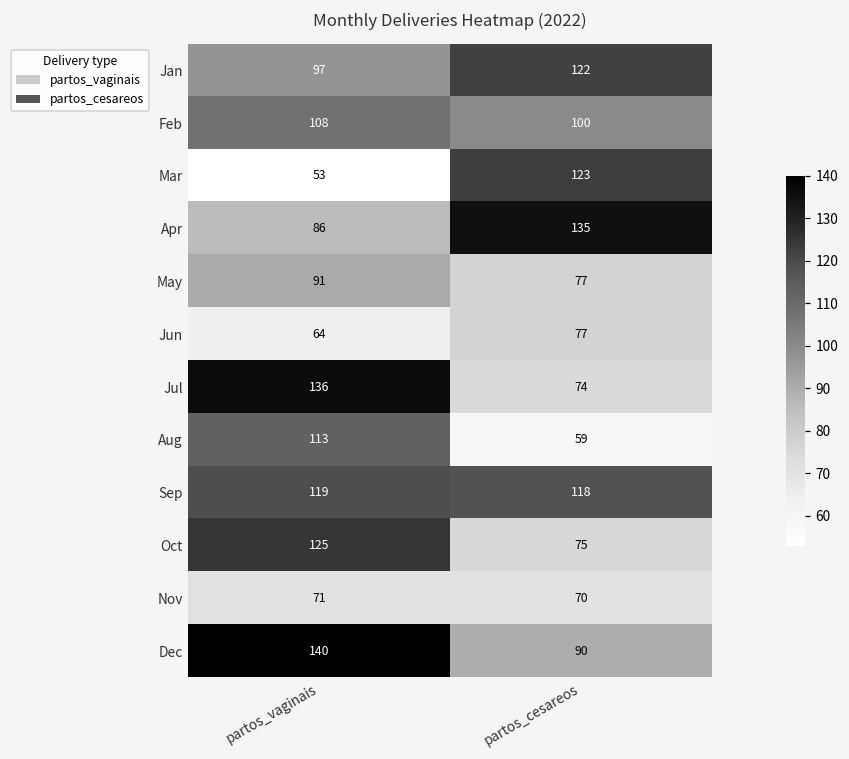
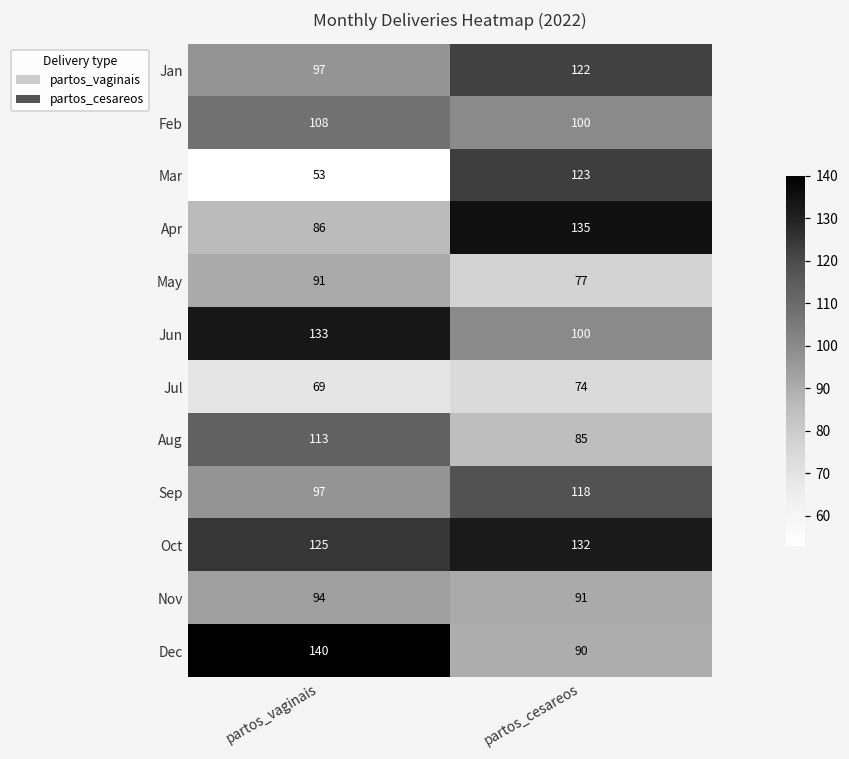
  {
    "Jan": {
      "partos_vaginais": 97,
      "partos_cesareos": 122
    },
    "Feb": {
      "partos_vaginais": 108,
      "partos_cesareos": 100
    },
    "Mar": {
      "partos_vaginais": 53,
      "partos_cesareos": 123
    },
    "Apr": {
      "partos_vaginais": 86,
      "partos_cesareos": 135
    },
    "May": {
      "partos_vaginais": 91,
      "partos_cesareos": 77
    },
    "Jun": {
-     "partos_vaginais": 64,
-     "partos_cesareos": 77
+     "partos_vaginais": 133,
+     "partos_cesareos": 100
    },
    "Jul": {
-     "partos_vaginais": 136,
+     "partos_vaginais": 69,
      "partos_cesareos": 74
    },
    "Aug": {
      "partos_vaginais": 113,
-     "partos_cesareos": 59
+     "partos_cesareos": 85
    },
    "Sep": {
-     "partos_vaginais": 119,
+     "partos_vaginais": 97,
      "partos_cesareos": 118
    },
    "Oct": {
      "partos_vaginais": 125,
-     "partos_cesareos": 75
+     "partos_cesareos": 132
    },
    "Nov": {
-     "partos_vaginais": 71,
-     "partos_cesareos": 70
+     "partos_vaginais": 94,
+     "partos_cesareos": 91
    },
    "Dec": {
      "partos_vaginais": 140,
      "partos_cesareos": 90
    }
  }
